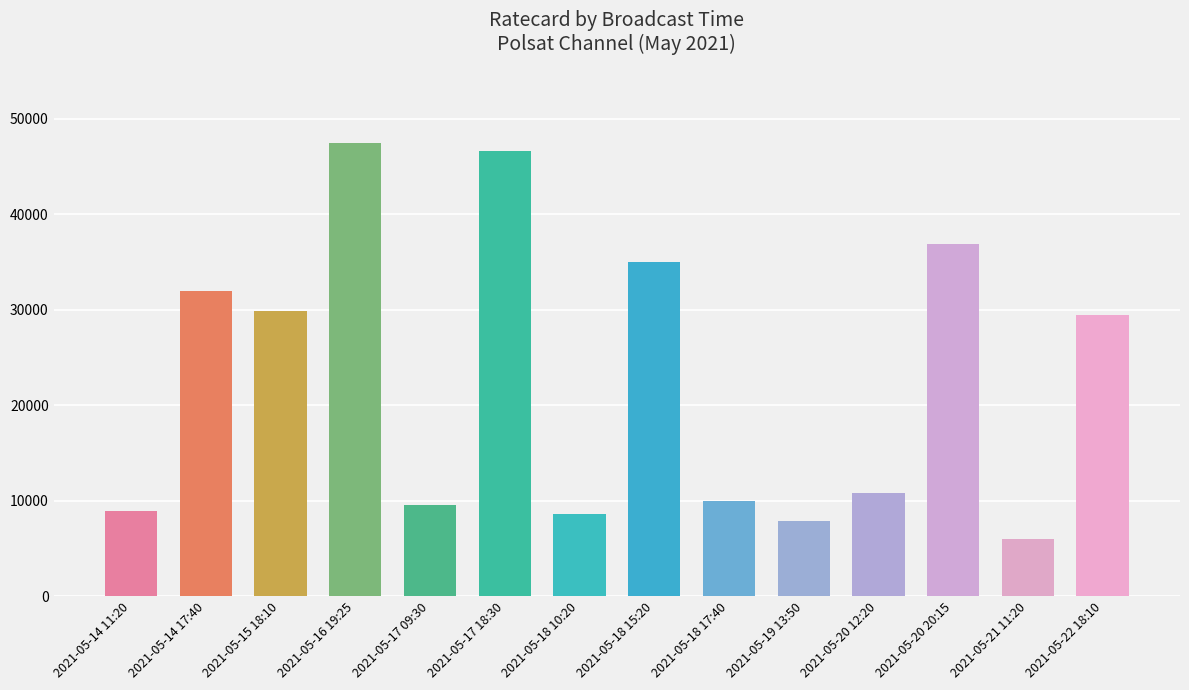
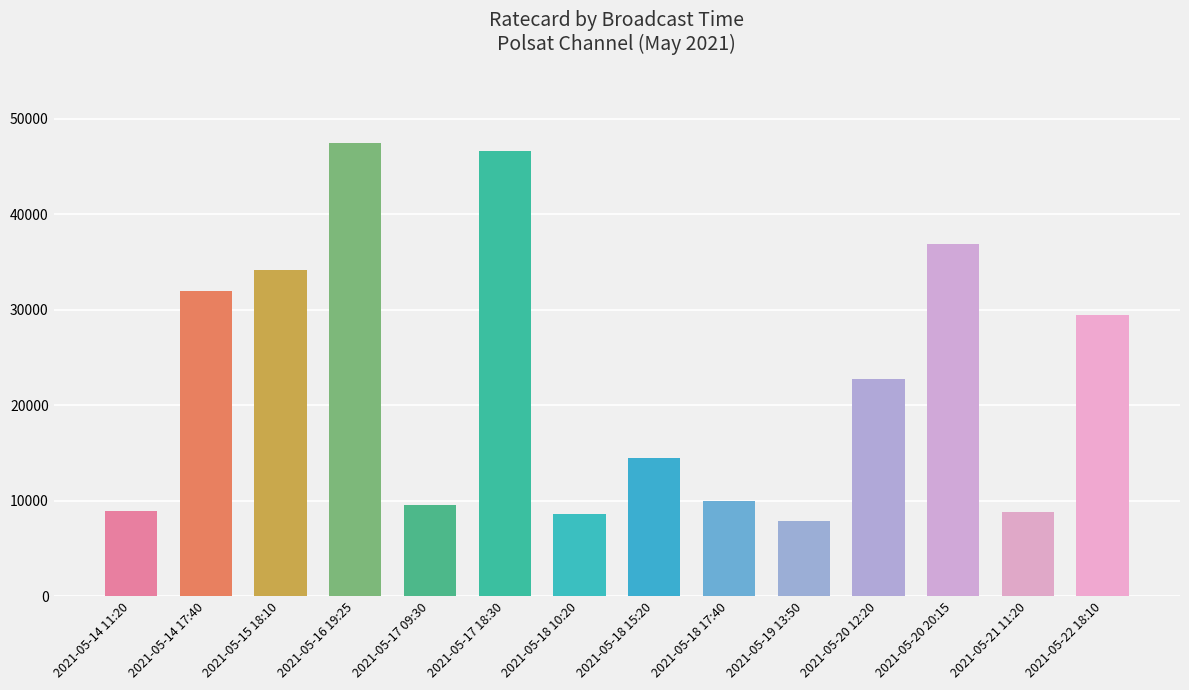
  {
    "2021-05-14 11:20": 9000,
    "2021-05-14 17:40": 32000,
-   "2021-05-15 18:10": 30000,
+   "2021-05-15 18:10": 34000,
    "2021-05-16 19:25": 48000,
    "2021-05-17 09:30": 10000,
    "2021-05-17 18:30": 47000,
    "2021-05-18 10:20": 9000,
-   "2021-05-18 15:20": 35000,
+   "2021-05-18 15:20": 14000,
    "2021-05-18 17:40": 10000,
    "2021-05-19 13:50": 8000,
-   "2021-05-20 12:20": 11000,
+   "2021-05-20 12:20": 23000,
    "2021-05-20 20:15": 37000,
-   "2021-05-21 11:20": 6000,
+   "2021-05-21 11:20": 9000,
    "2021-05-22 18:10": 29000
  }
